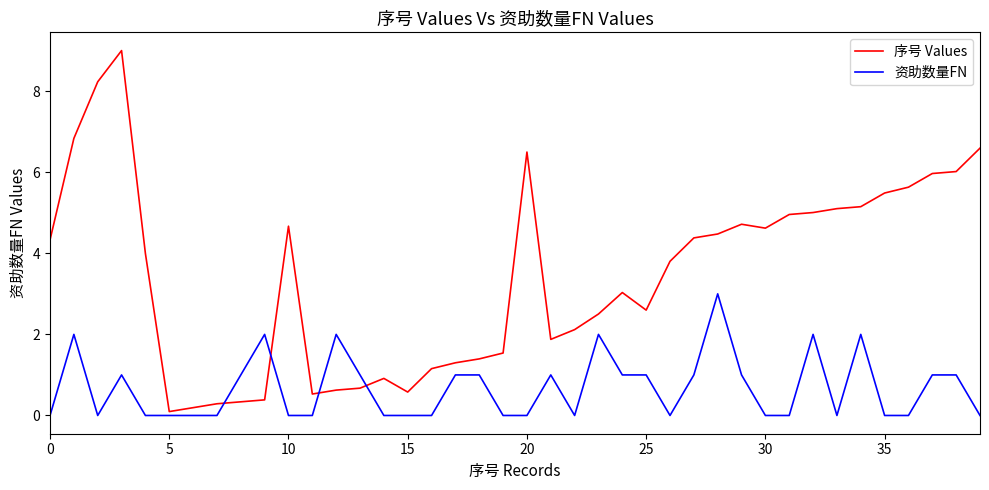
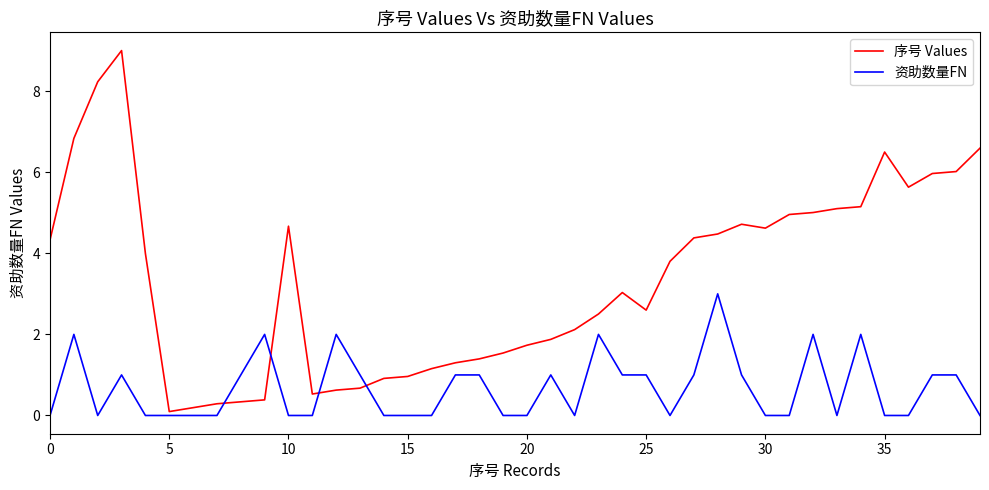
  {
    "序号 Values": {
      "0": 4.3,
      "5": 0.1,
      "10": 4.7,
-     "15": 0.6,
-     "20": 6.5,
+     "15": 1.0,
+     "20": 1.7,
      "25": 2.6,
      "30": 4.6,
-     "35": 5.5
+     "35": 6.5
    },
    "资助数量FN": {
      "0": 0.0,
      "5": 0.0,
      "10": 0.0,
      "15": 0.0,
      "20": 0.0,
      "25": 1.0,
      "30": 0.0,
      "35": 0.0
    }
  }
